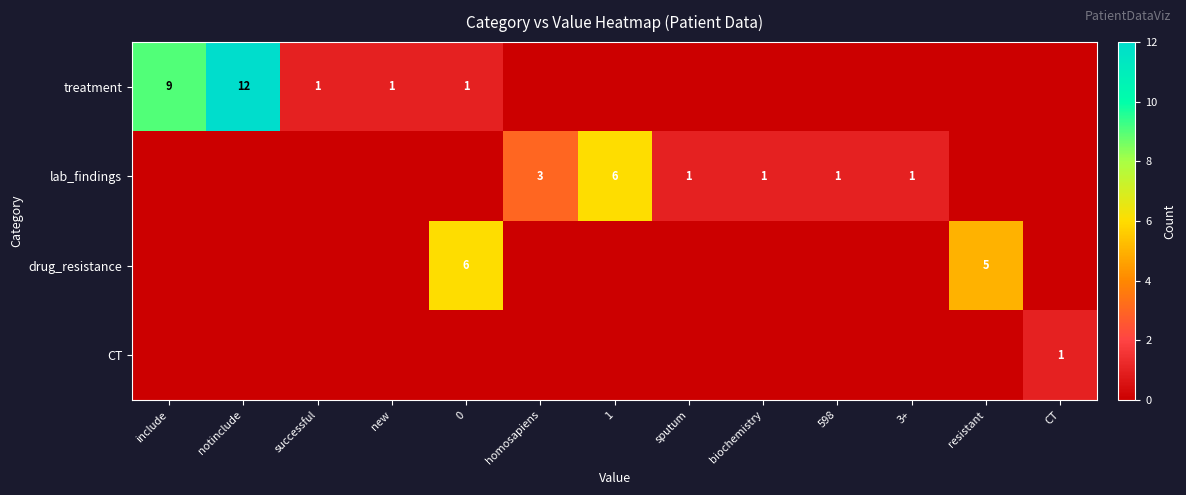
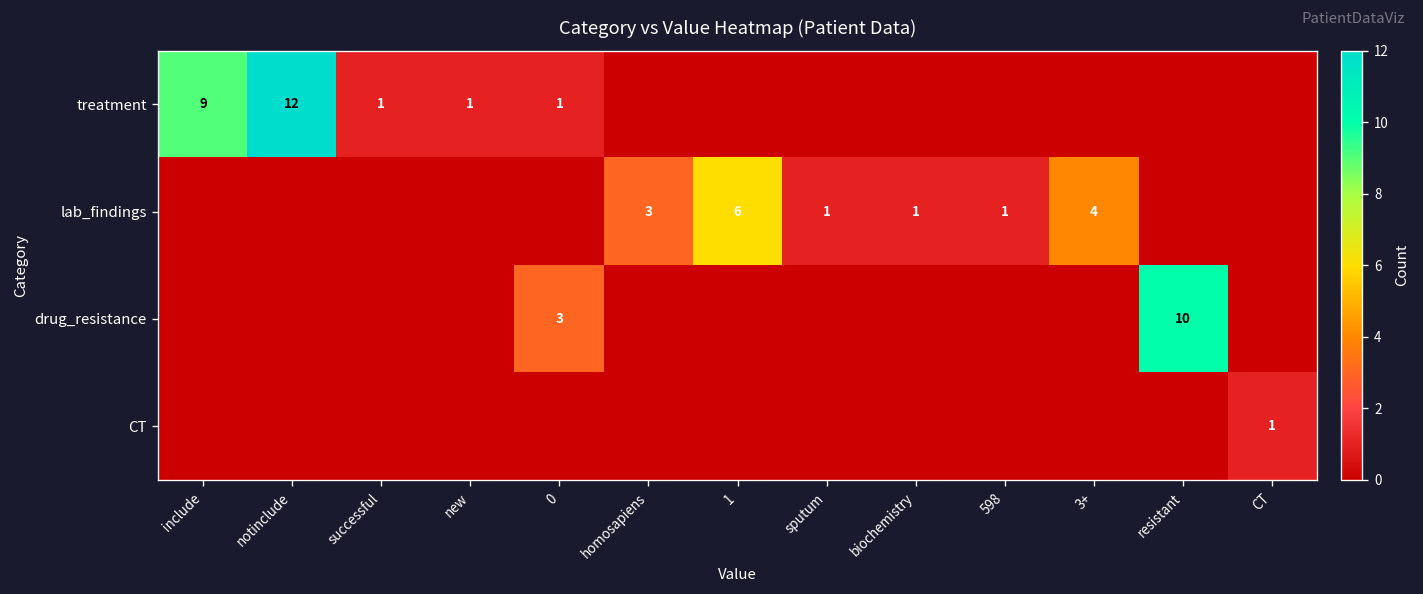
  {
    "treatment": {
      "include": 9,
      "notinclude": 12,
      "successful": 1,
      "new": 1,
      "0": 1
    },
    "lab_findings": {
      "homosapiens": 3,
      "1": 6,
      "sputum": 1,
      "biochemistry": 1,
      "598": 1,
-     "3+": 1
+     "3+": 4
    },
    "drug_resistance": {
-     "0": 6,
-     "resistant": 5
+     "0": 3,
+     "resistant": 10
    },
    "CT": {
      "CT": 1
    }
  }
